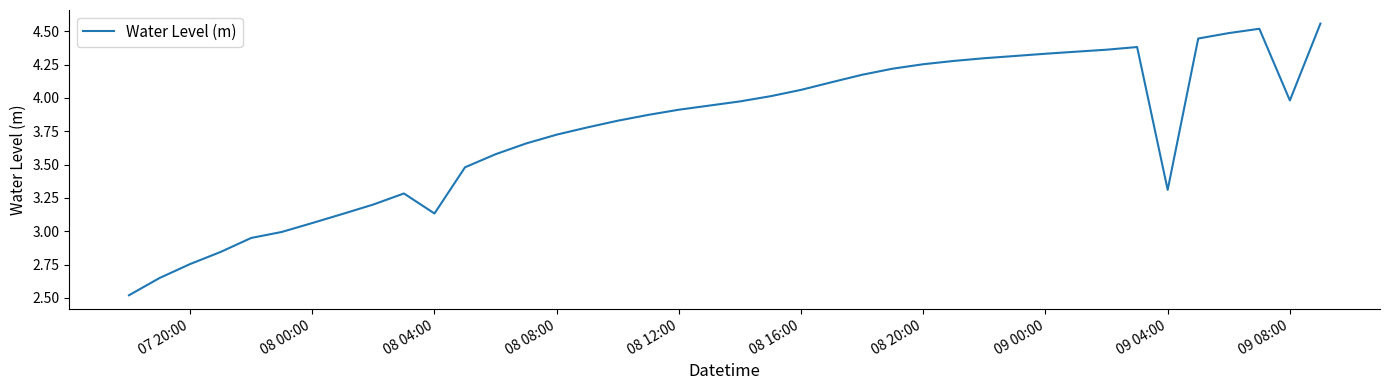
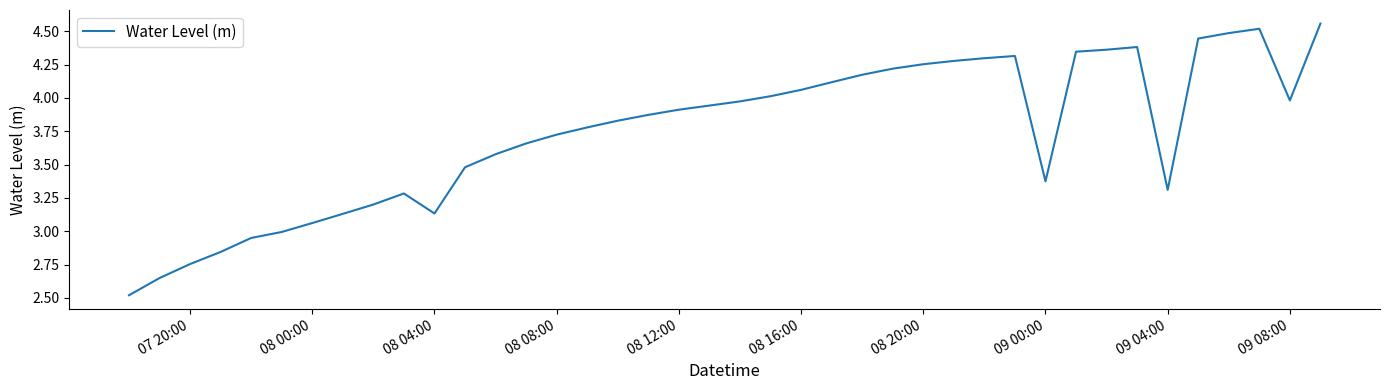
  {
    "07 20:00": 2.75,
    "08 00:00": 3.06,
    "08 04:00": 3.13,
    "08 08:00": 3.72,
    "08 12:00": 3.91,
    "08 16:00": 4.06,
    "08 20:00": 4.25,
-   "09 00:00": 4.33,
+   "09 00:00": 3.37,
    "09 04:00": 3.31,
    "09 08:00": 3.98
  }
